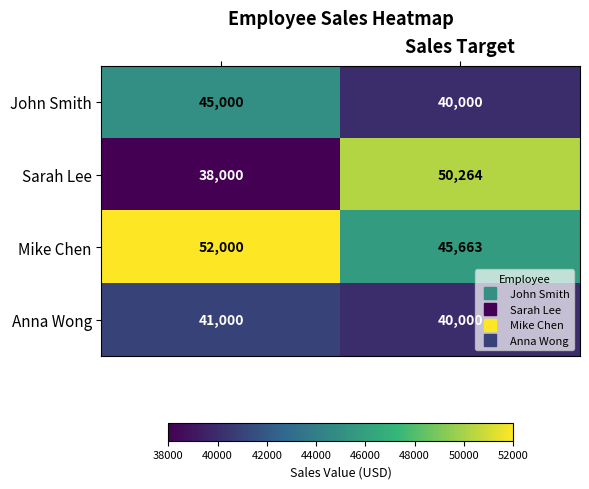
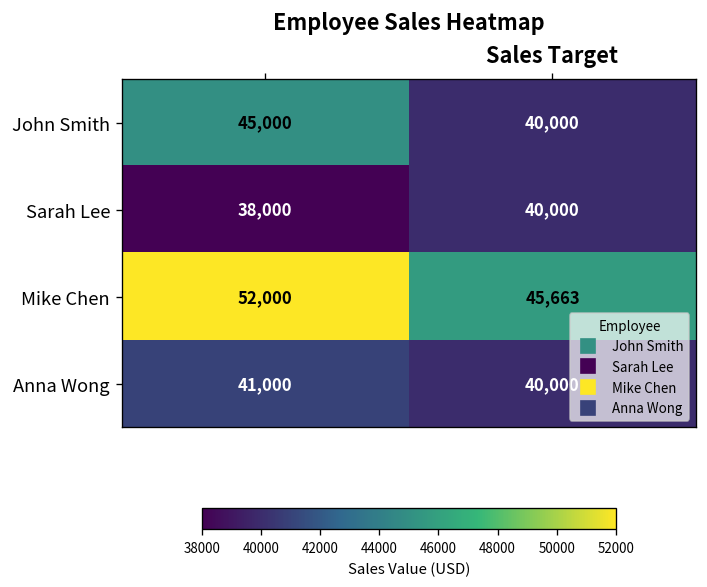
  {
    "John Smith": {
      "Sales Target": "40,000"
    },
    "Sarah Lee": {
-     "Sales Target": "50,264"
+     "Sales Target": "40,000"
    },
    "Mike Chen": {
      "Sales Target": "45,663"
    }
  }
